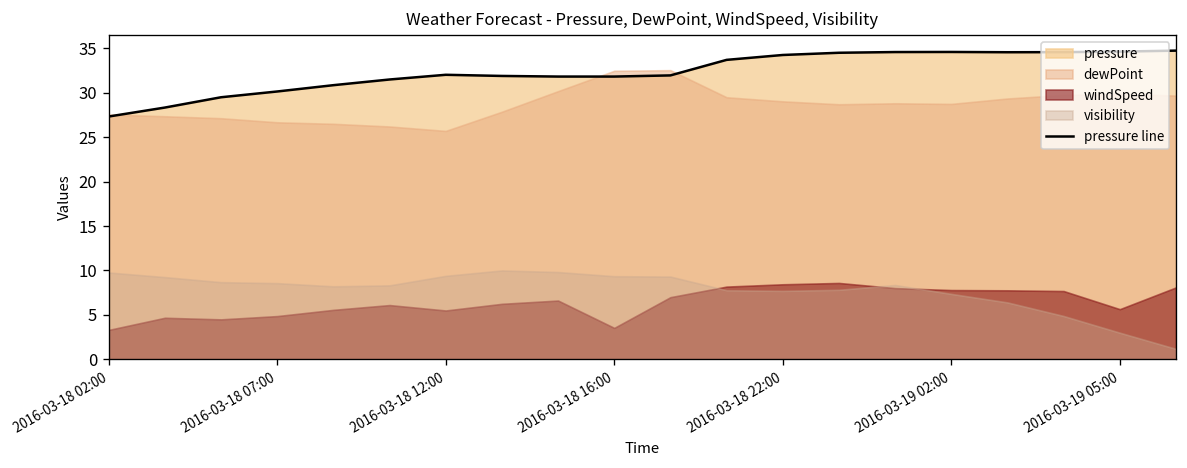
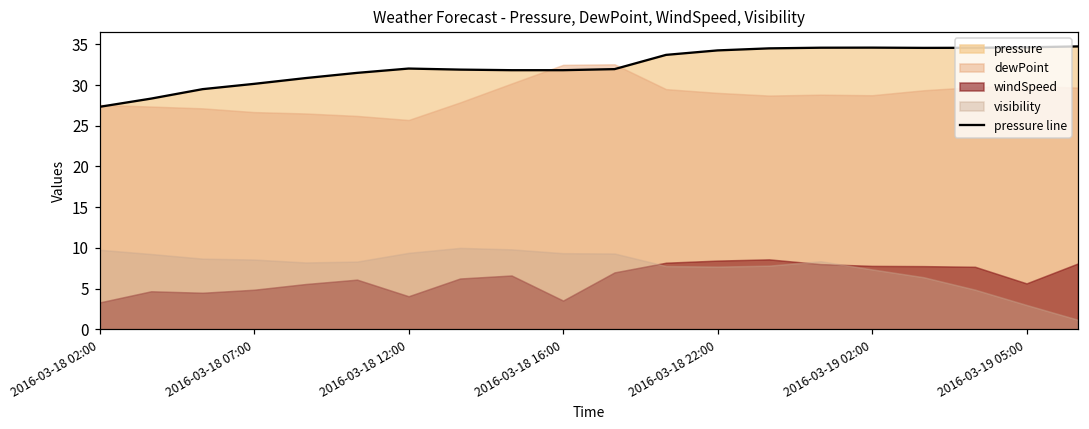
  {
    "windSpeed": {
      "2016-03-18 02:00": 3,
      "2016-03-18 07:00": 5,
-     "2016-03-18 12:00": 5,
+     "2016-03-18 12:00": 4,
      "2016-03-18 16:00": 4,
      "2016-03-18 22:00": 8,
      "2016-03-19 02:00": 8,
      "2016-03-19 05:00": 6
    }
  }
